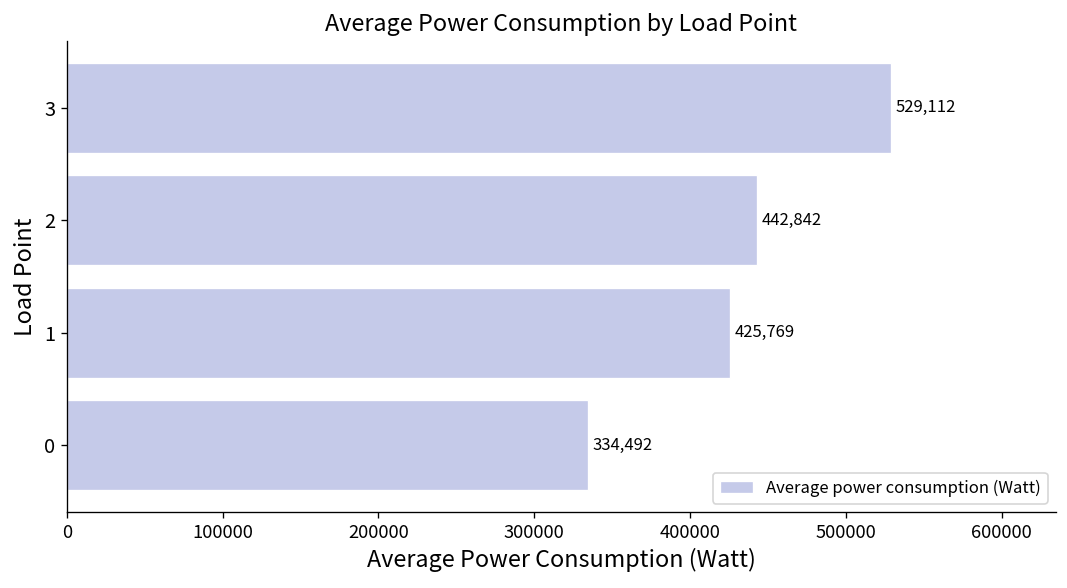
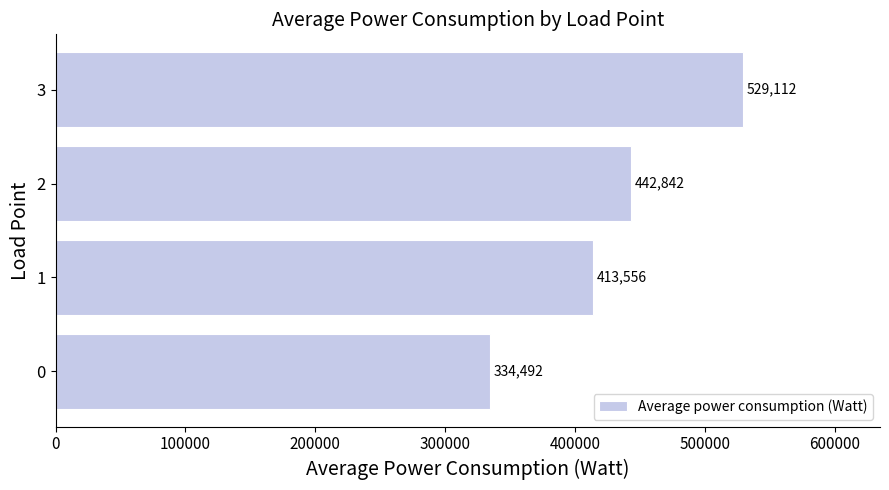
  {
    "3": "529,112",
    "2": "442,842",
-   "1": "425,769",
+   "1": "413,556",
    "0": "334,492"
  }
